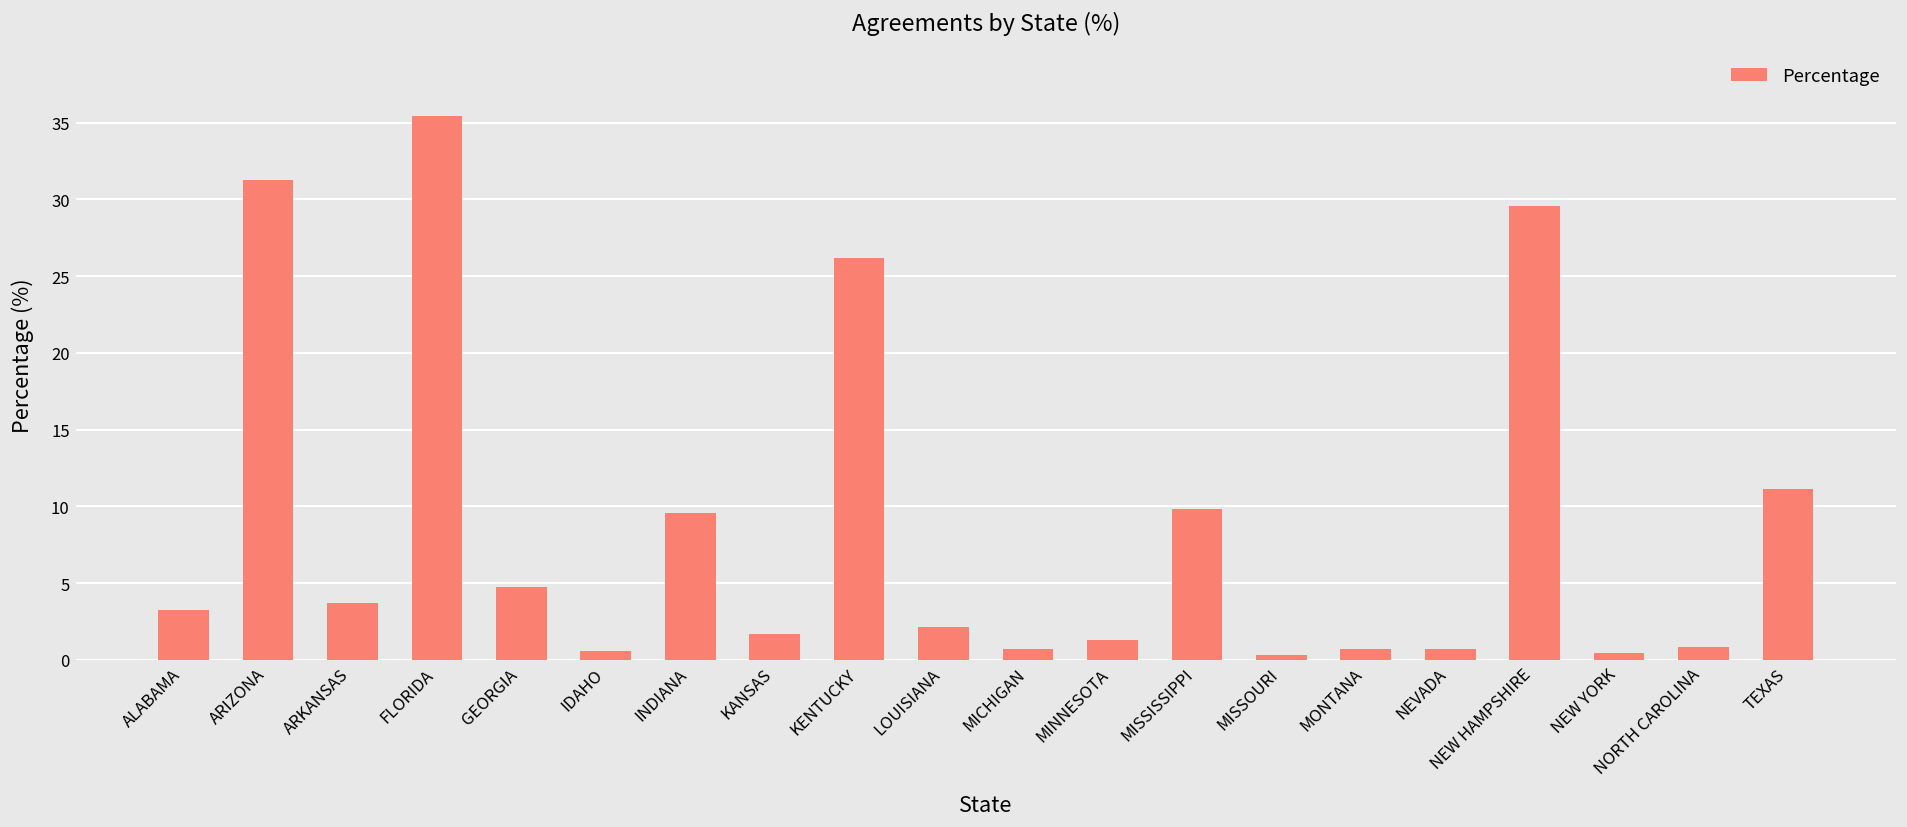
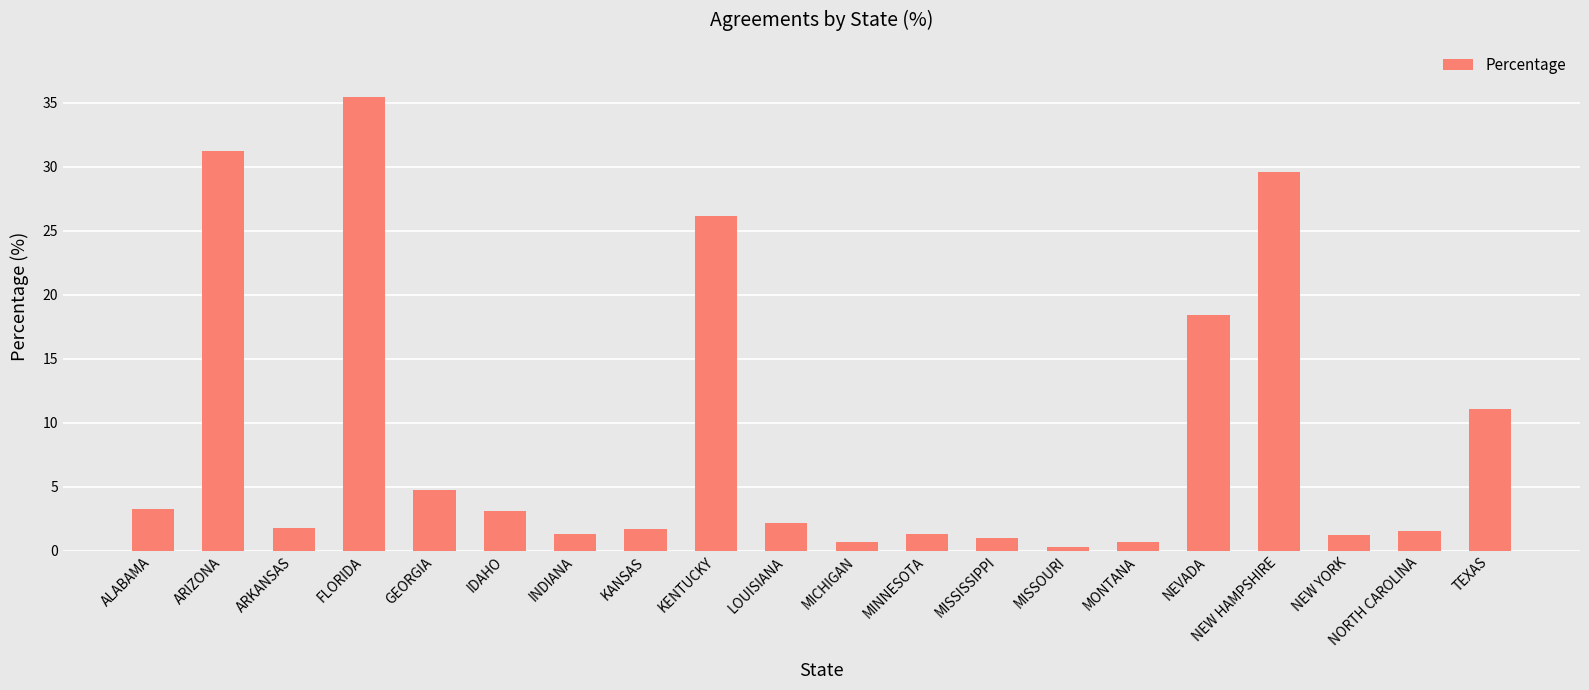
  {
    "ALABAMA": 3.2,
    "ARIZONA": 31.3,
-   "ARKANSAS": 3.7,
+   "ARKANSAS": 1.8,
    "FLORIDA": 35.4,
    "GEORGIA": 4.8,
-   "IDAHO": 0.6,
-   "INDIANA": 9.5,
+   "IDAHO": 3.1,
+   "INDIANA": 1.3,
    "KANSAS": 1.7,
    "KENTUCKY": 26.2,
    "LOUISIANA": 2.2,
    "MICHIGAN": 0.7,
    "MINNESOTA": 1.3,
-   "MISSISSIPPI": 9.9,
+   "MISSISSIPPI": 1.0,
    "MISSOURI": 0.3,
    "MONTANA": 0.7,
-   "NEVADA": 0.7,
+   "NEVADA": 18.4,
    "NEW HAMPSHIRE": 29.6,
-   "NEW YORK": 0.4,
-   "NORTH CAROLINA": 0.8,
+   "NEW YORK": 1.2,
+   "NORTH CAROLINA": 1.6,
    "TEXAS": 11.1
  }
